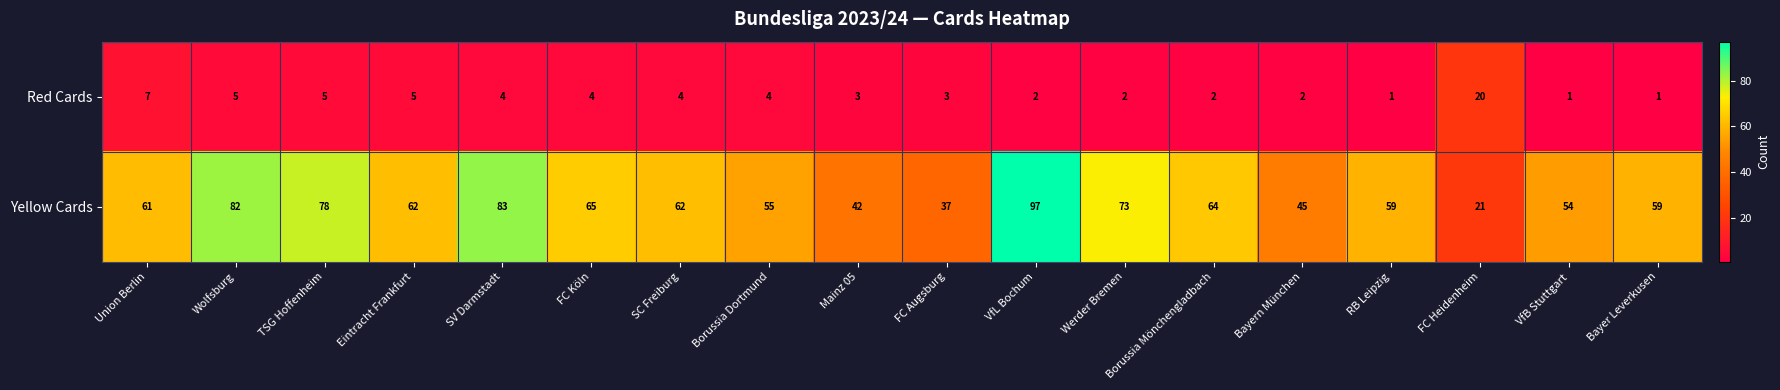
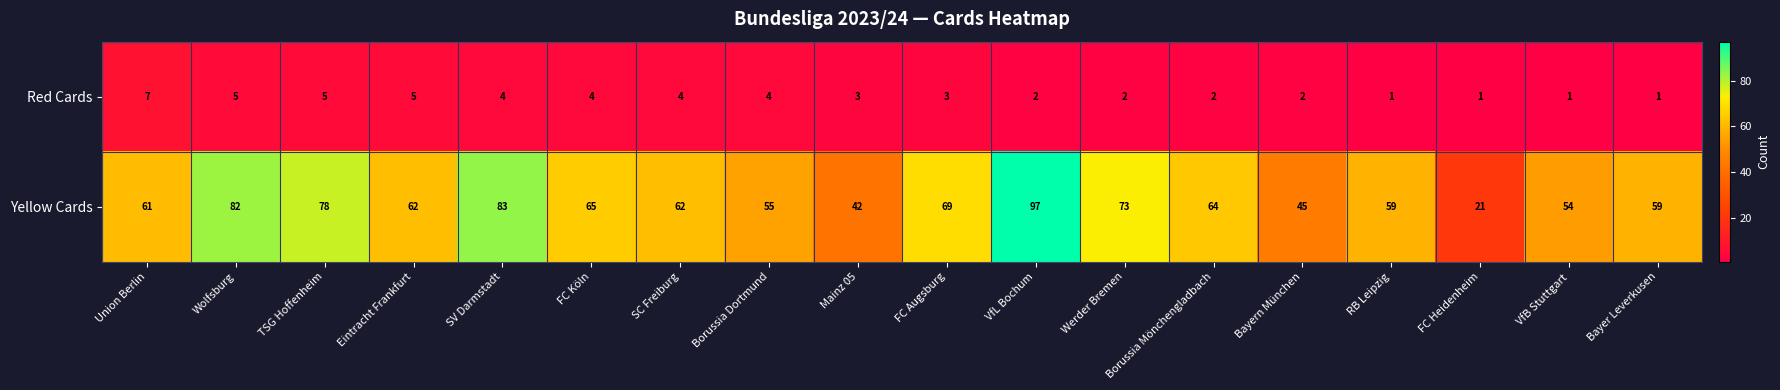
  {
    "Red Cards": {
      "Union Berlin": 7,
      "Wolfsburg": 5,
      "TSG Hoffenheim": 5,
      "Eintracht Frankfurt": 5,
      "SV Darmstadt": 4,
      "FC Köln": 4,
      "SC Freiburg": 4,
      "Borussia Dortmund": 4,
      "Mainz 05": 3,
      "FC Augsburg": 3,
      "VfL Bochum": 2,
      "Werder Bremen": 2,
      "Borussia Mönchengladbach": 2,
      "Bayern München": 2,
      "RB Leipzig": 1,
-     "FC Heidenheim": 20,
+     "FC Heidenheim": 1,
      "VfB Stuttgart": 1,
      "Bayer Leverkusen": 1
    },
    "Yellow Cards": {
      "Union Berlin": 61,
      "Wolfsburg": 82,
      "TSG Hoffenheim": 78,
      "Eintracht Frankfurt": 62,
      "SV Darmstadt": 83,
      "FC Köln": 65,
      "SC Freiburg": 62,
      "Borussia Dortmund": 55,
      "Mainz 05": 42,
-     "FC Augsburg": 37,
+     "FC Augsburg": 69,
      "VfL Bochum": 97,
      "Werder Bremen": 73,
      "Borussia Mönchengladbach": 64,
      "Bayern München": 45,
      "RB Leipzig": 59,
      "FC Heidenheim": 21,
      "VfB Stuttgart": 54,
      "Bayer Leverkusen": 59
    }
  }
